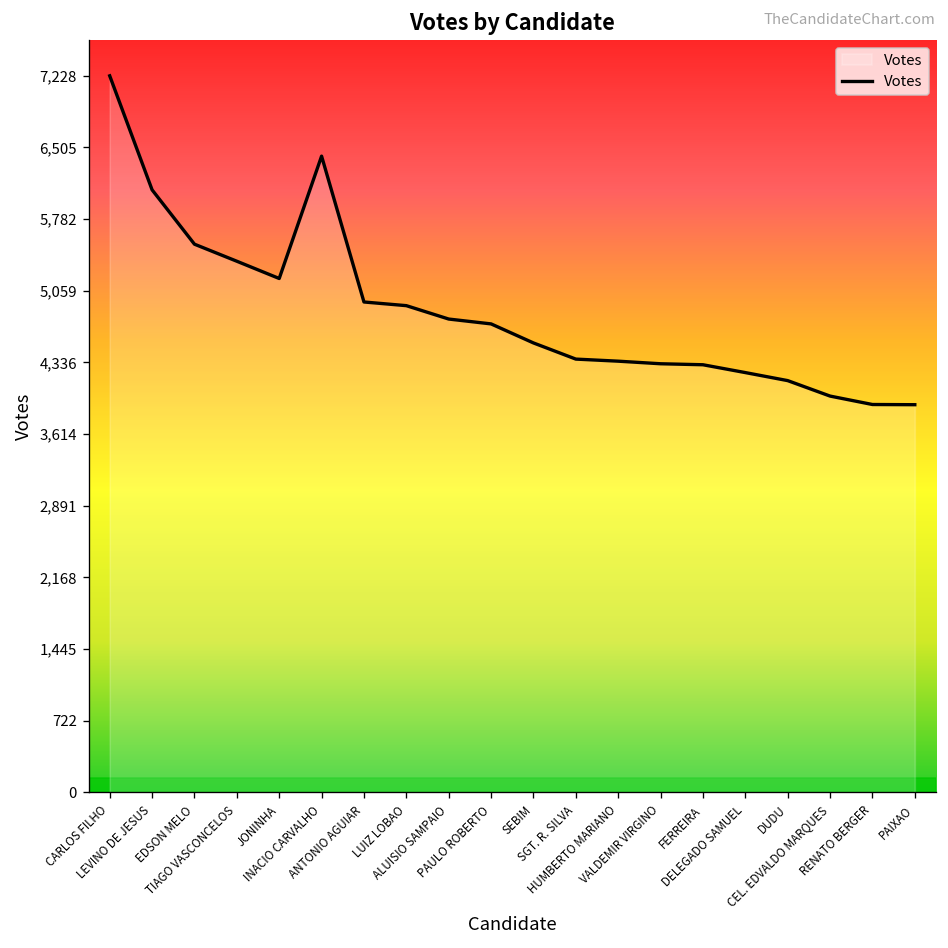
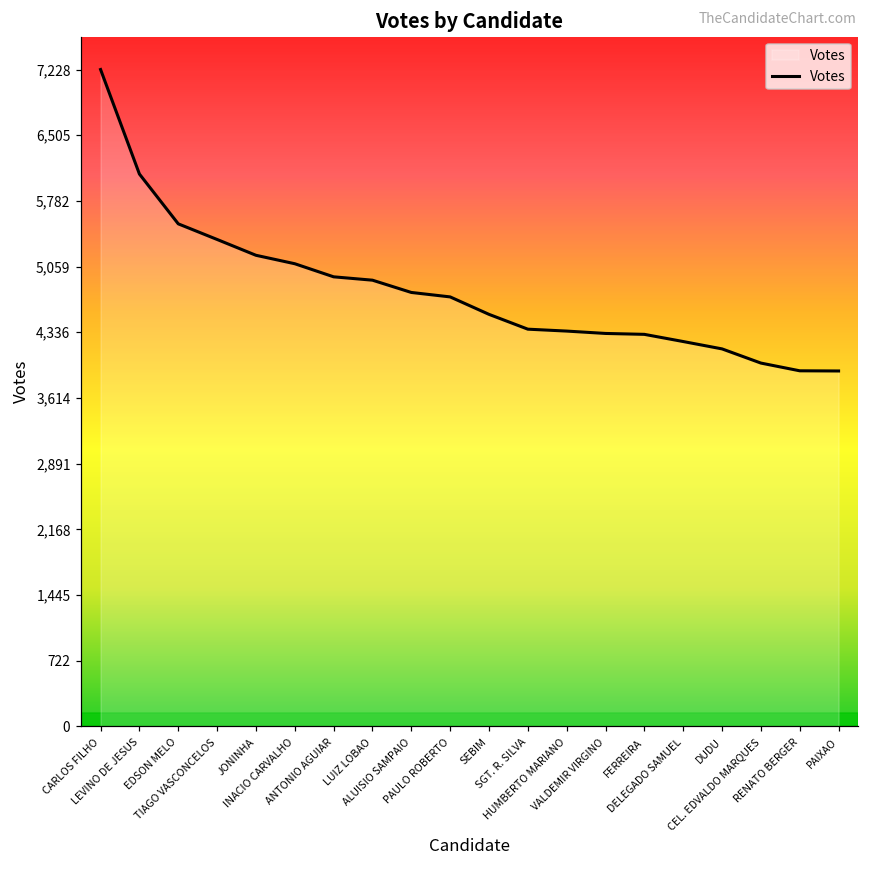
  {
    "CARLOS FILHO": "7,200",
    "LEVINO DE JESUS": "6,100",
    "EDSON MELO": "5,500",
    "TIAGO VASCONCELOS": "5,400",
    "JONINHA": "5,200",
-   "INACIO CARVALHO": "6,400",
+   "INACIO CARVALHO": "5,100",
    "ANTONIO AGUIAR": "4,900",
    "LUIZ LOBAO": "4,900",
    "ALUISIO SAMPAIO": "4,800",
    "PAULO ROBERTO": "4,700",
    "SEBIM": "4,500",
    "SGT. R. SILVA": "4,400",
    "HUMBERTO MARIANO": "4,400",
    "VALDEMIR VIRGINO": "4,300",
    "FERREIRA": "4,300",
    "DELEGADO SAMUEL": "4,200",
    "DUDU": "4,200",
    "CEL. EDVALDO MARQUES": "4,000",
    "RENATO BERGER": "3,900",
    "PAIXAO": "3,900"
  }
